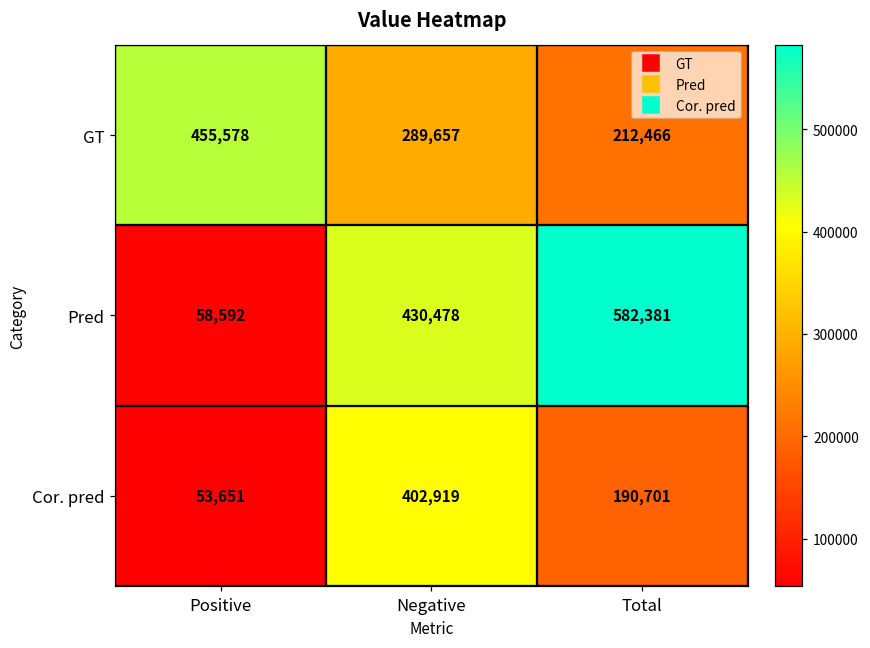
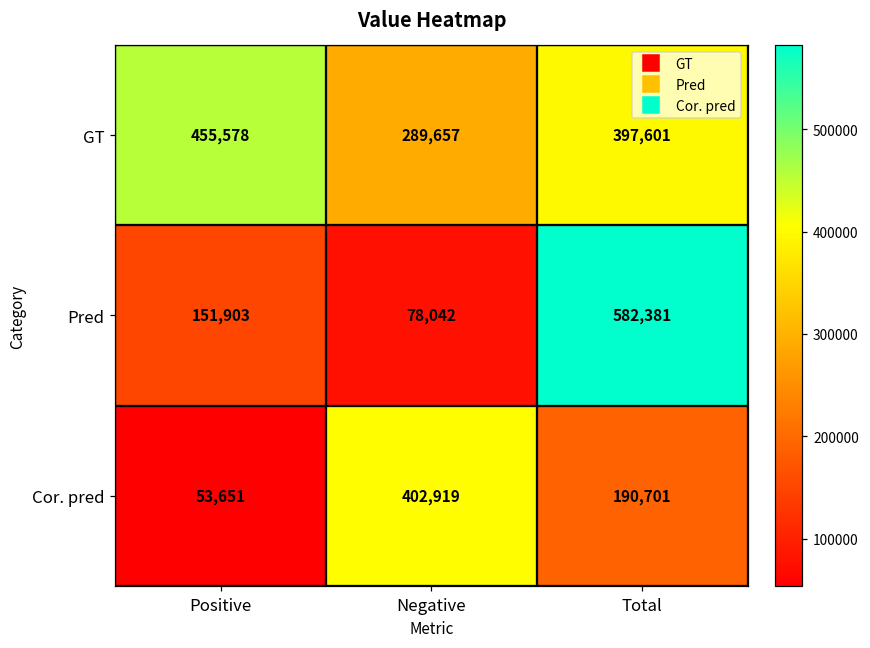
  {
    "GT": {
      "Positive": "455,578",
      "Negative": "289,657",
-     "Total": "212,466"
+     "Total": "397,601"
    },
    "Pred": {
-     "Positive": "58,592",
-     "Negative": "430,478",
+     "Positive": "151,903",
+     "Negative": "78,042",
      "Total": "582,381"
    },
    "Cor. pred": {
      "Positive": "53,651",
      "Negative": "402,919",
      "Total": "190,701"
    }
  }
